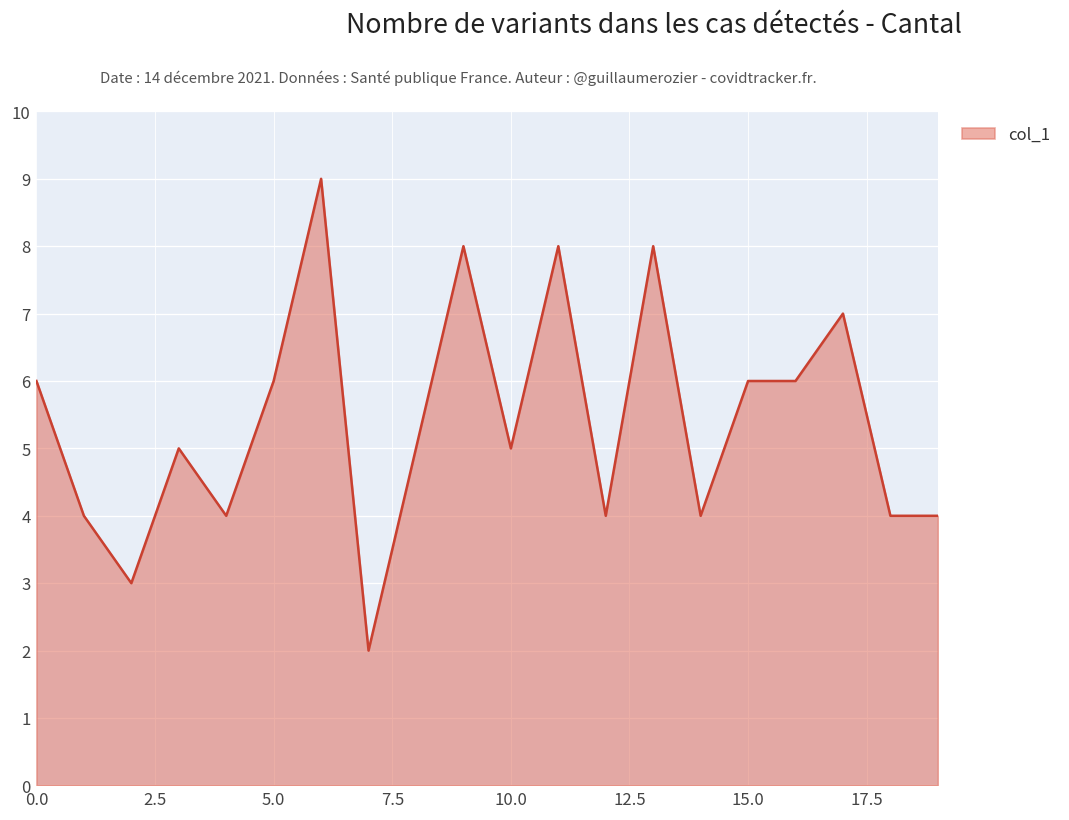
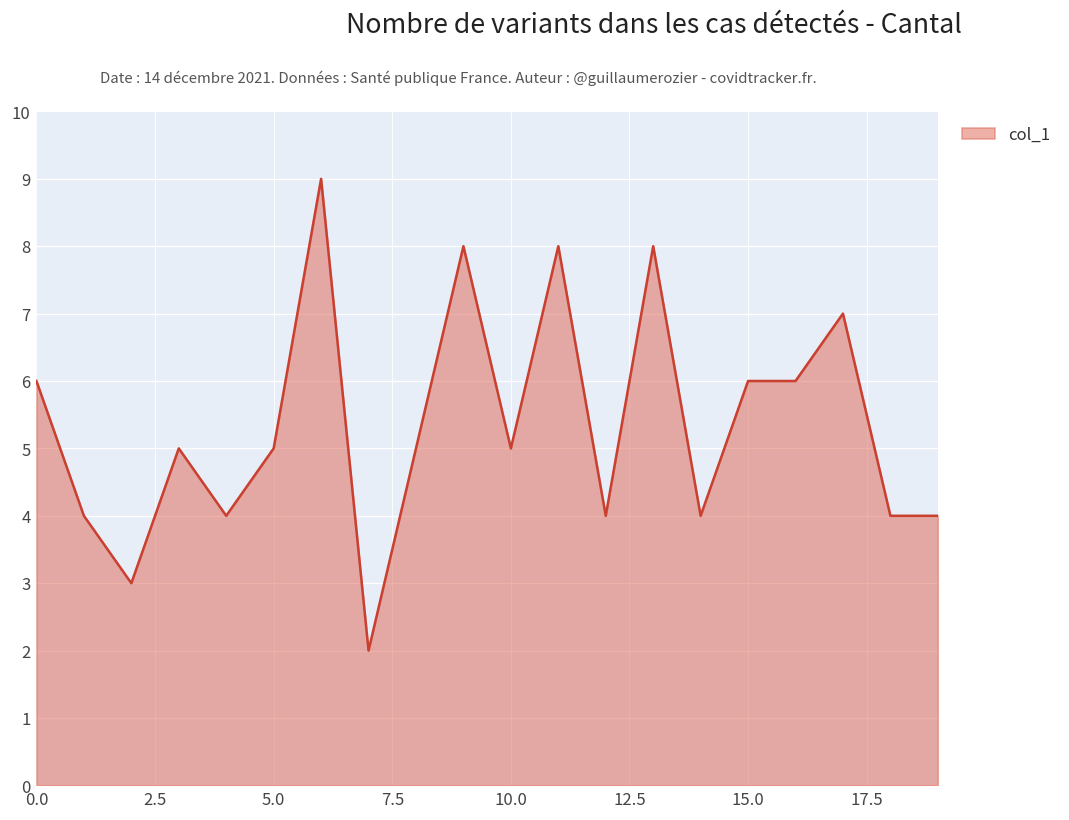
  {
    "0.0": 6,
-   "5.0": 6,
+   "5.0": 5,
    "10.0": 5,
    "15.0": 6
  }
